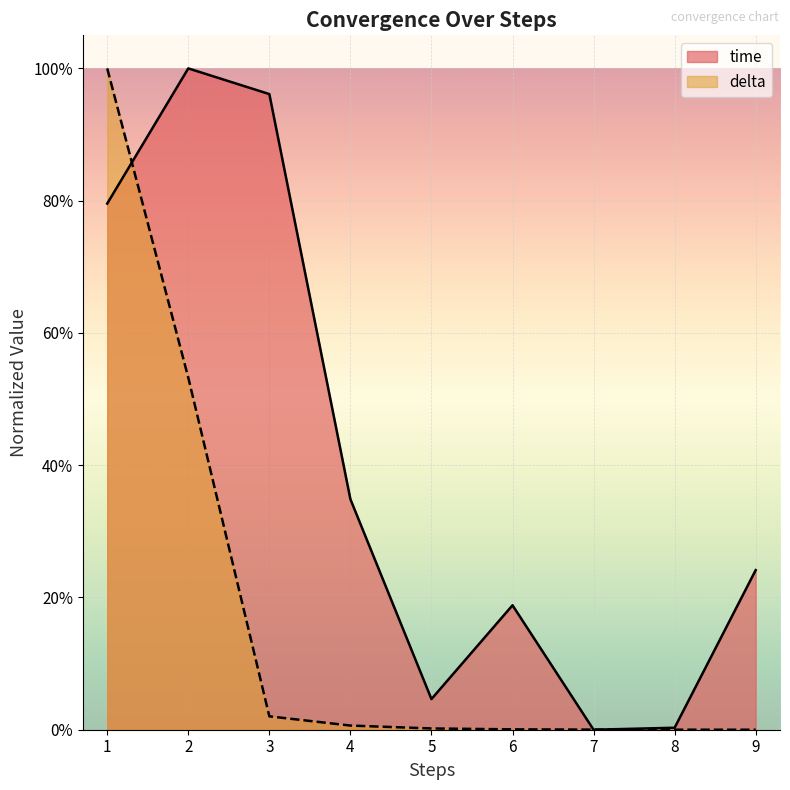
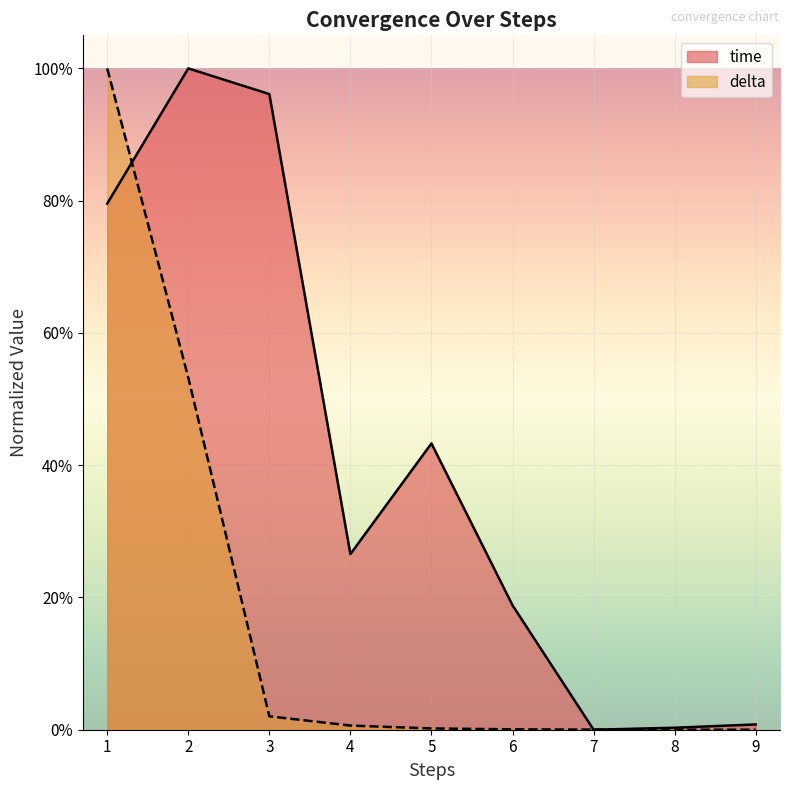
  {
    "time": {
      "1": "80%",
      "2": "100%",
      "3": "96%",
-     "4": "35%",
-     "5": "5%",
+     "4": "27%",
+     "5": "43%",
      "6": "19%",
-     "9": "24%"
+     "9": "1%"
    },
    "delta": {
      "1": "100%",
      "2": "53%",
      "3": "2%",
      "4": "1%",
      "5": "0%",
      "6": "0%",
      "9": "0%"
    }
  }
